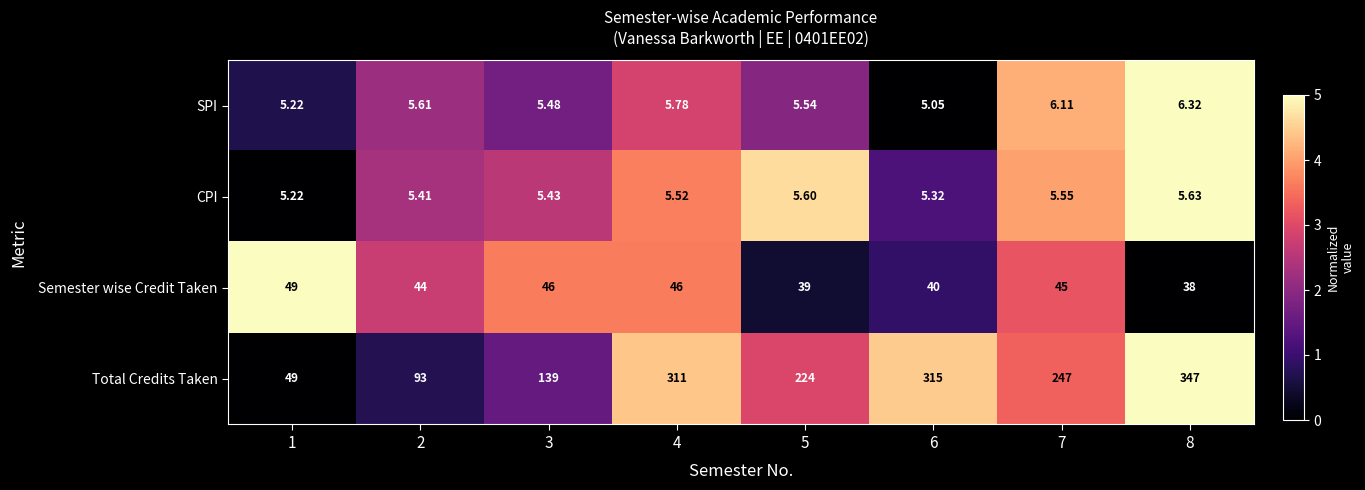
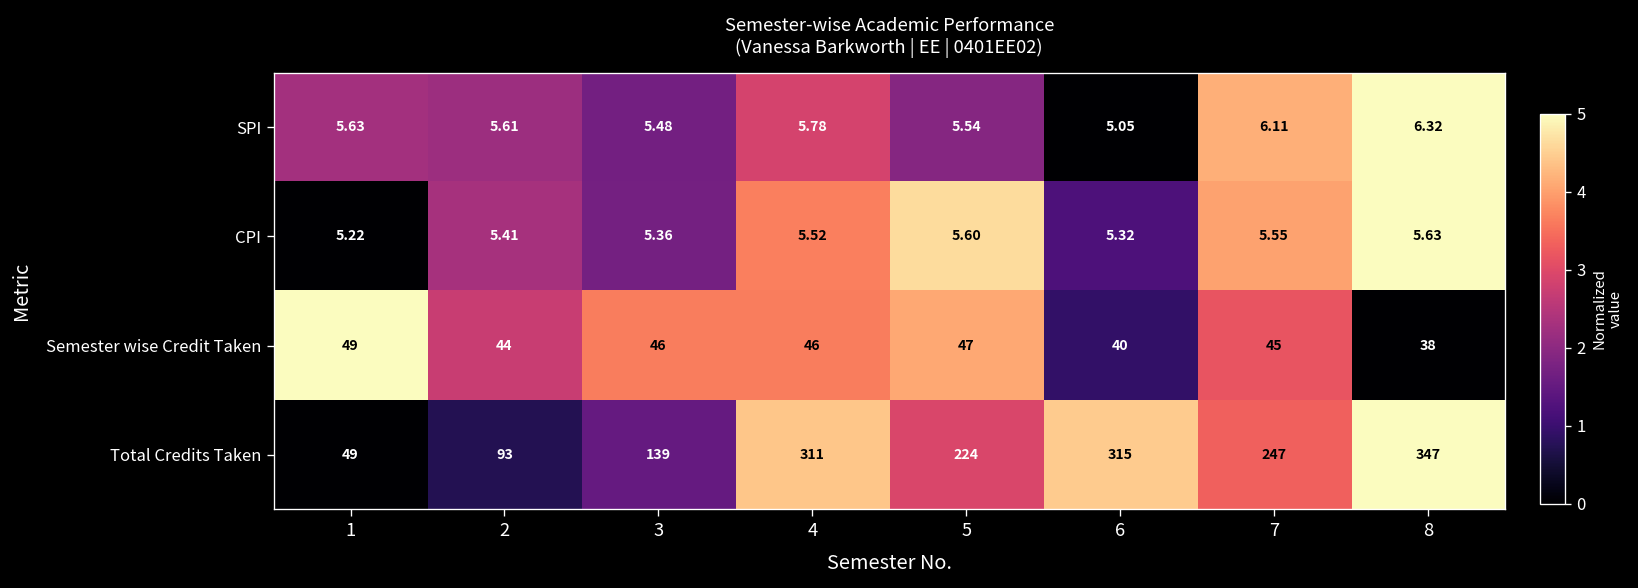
  {
    "SPI": {
-     "1": 5.22,
+     "1": 5.63,
      "2": 5.61,
      "3": 5.48,
      "4": 5.78,
      "5": 5.54,
      "6": 5.05,
      "7": 6.11,
      "8": 6.32
    },
    "CPI": {
      "1": 5.22,
      "2": 5.41,
-     "3": 5.43,
+     "3": 5.36,
      "4": 5.52,
      "5": 5.60,
      "6": 5.32,
      "7": 5.55,
      "8": 5.63
    },
    "Semester wise Credit Taken": {
      "1": 49,
      "2": 44,
      "3": 46,
      "4": 46,
-     "5": 39,
+     "5": 47,
      "6": 40,
      "7": 45,
      "8": 38
    },
    "Total Credits Taken": {
      "1": 49,
      "2": 93,
      "3": 139,
      "4": 311,
      "5": 224,
      "6": 315,
      "7": 247,
      "8": 347
    }
  }
